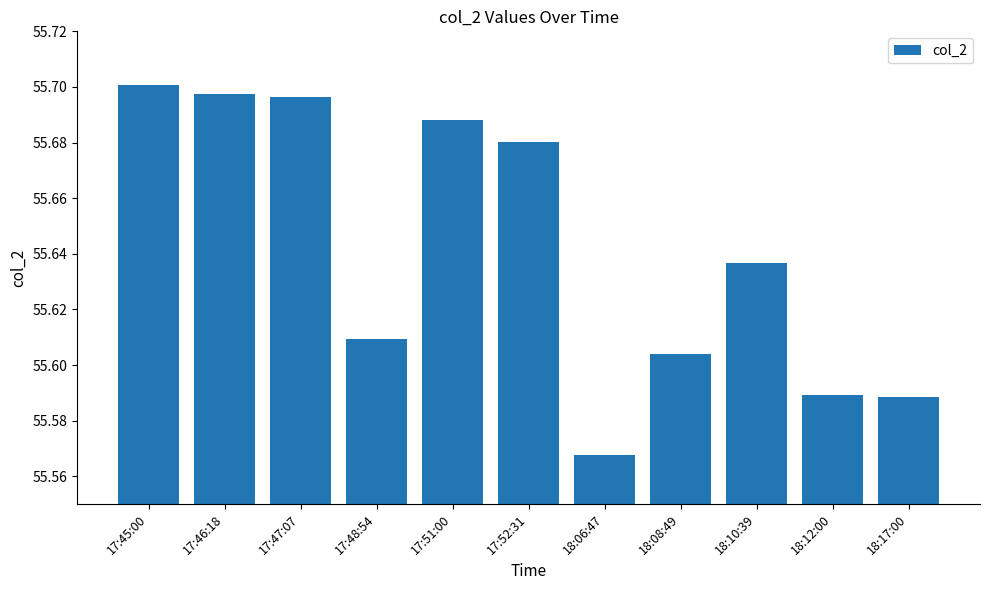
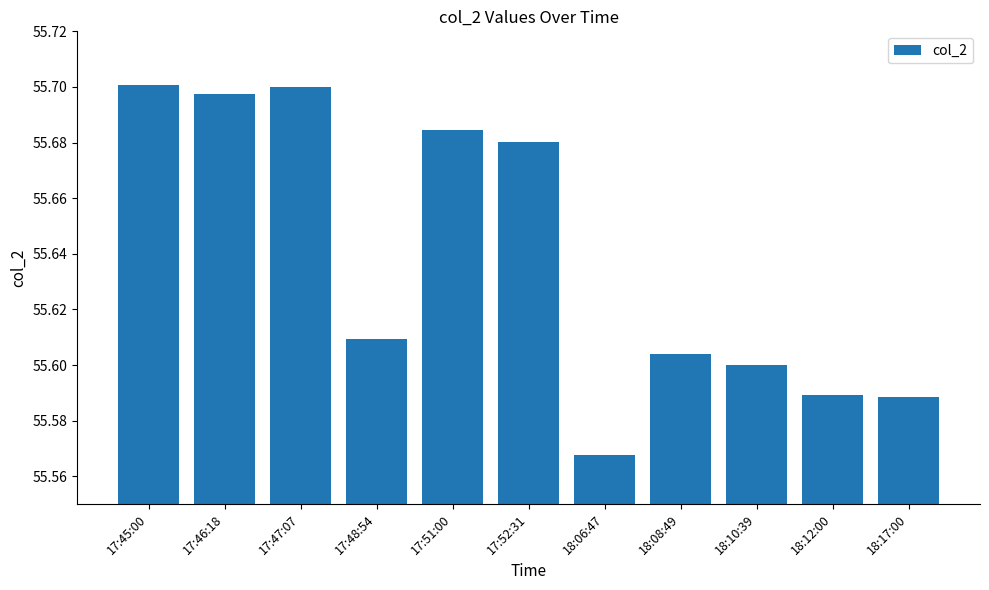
  {
    "17:45:00": 55.701,
    "17:46:18": 55.697,
-   "17:47:07": 55.696,
+   "17:47:07": 55.700,
    "17:48:54": 55.609,
-   "17:51:00": 55.688,
+   "17:51:00": 55.685,
    "17:52:31": 55.680,
    "18:06:47": 55.568,
    "18:08:49": 55.604,
-   "18:10:39": 55.637,
+   "18:10:39": 55.600,
    "18:12:00": 55.589,
    "18:17:00": 55.588
  }
